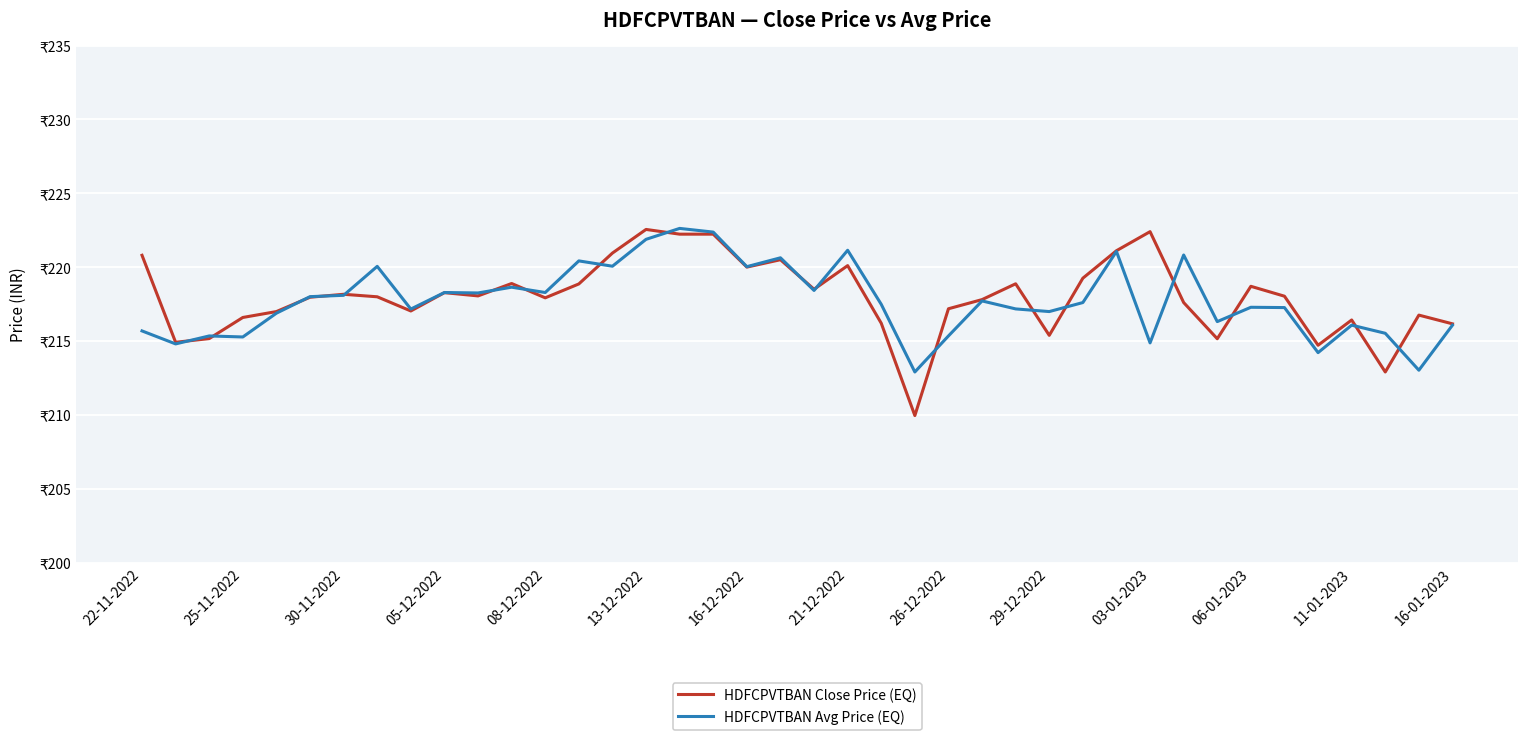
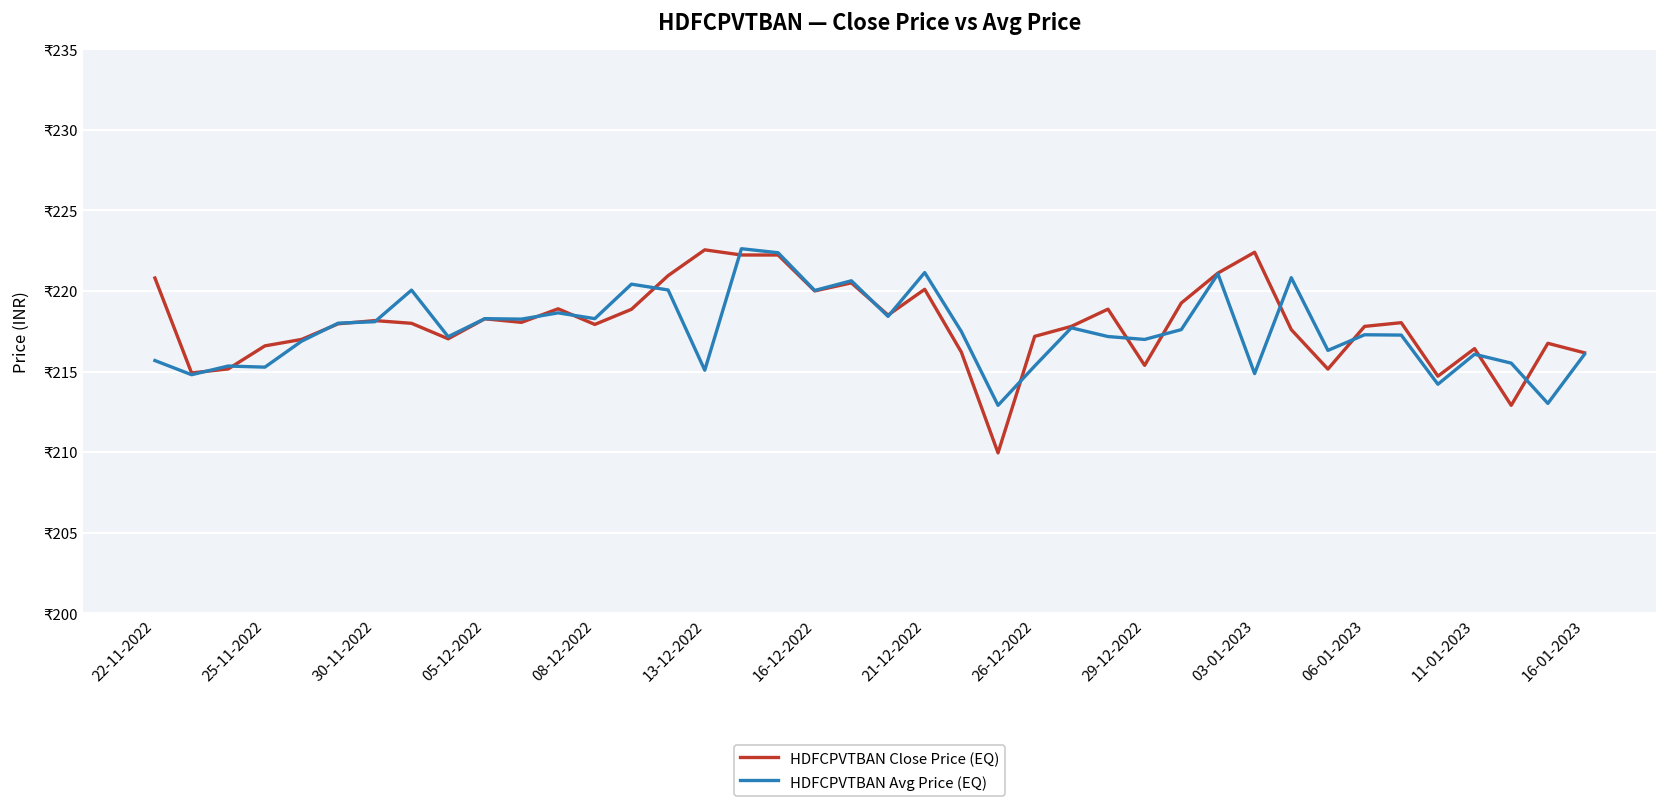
  {
    "HDFCPVTBAN Close Price (EQ)": {
      "22-11-2022": "₹220.8",
      "25-11-2022": "₹216.6",
      "08-12-2022": "₹217.9",
      "13-12-2022": "₹222.6",
      "21-12-2022": "₹220.1",
      "26-12-2022": "₹217.2",
      "29-12-2022": "₹215.4",
      "03-01-2023": "₹222.4",
-     "06-01-2023": "₹218.7",
+     "06-01-2023": "₹217.8",
      "11-01-2023": "₹216.4"
    },
    "HDFCPVTBAN Avg Price (EQ)": {
      "22-11-2022": "₹215.7",
      "25-11-2022": "₹215.3",
      "08-12-2022": "₹218.3",
-     "13-12-2022": "₹221.9",
+     "13-12-2022": "₹215.1",
      "21-12-2022": "₹221.1",
      "26-12-2022": "₹215.3",
      "29-12-2022": "₹217.0",
      "03-01-2023": "₹214.9",
      "06-01-2023": "₹217.3",
      "11-01-2023": "₹216.1"
    }
  }
